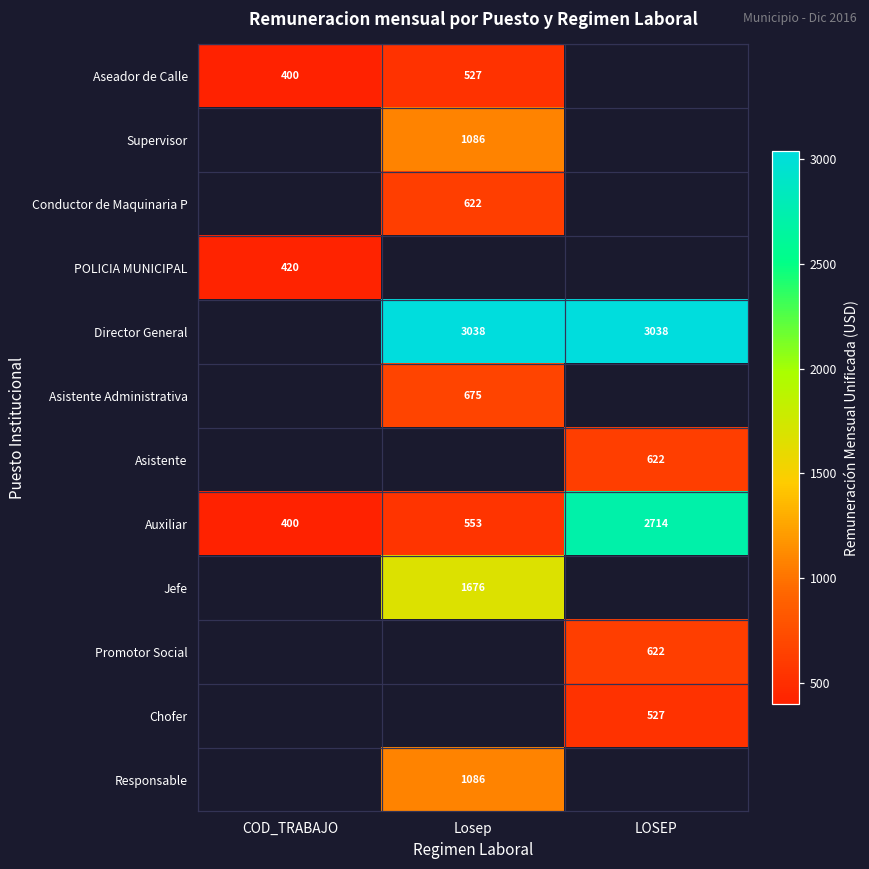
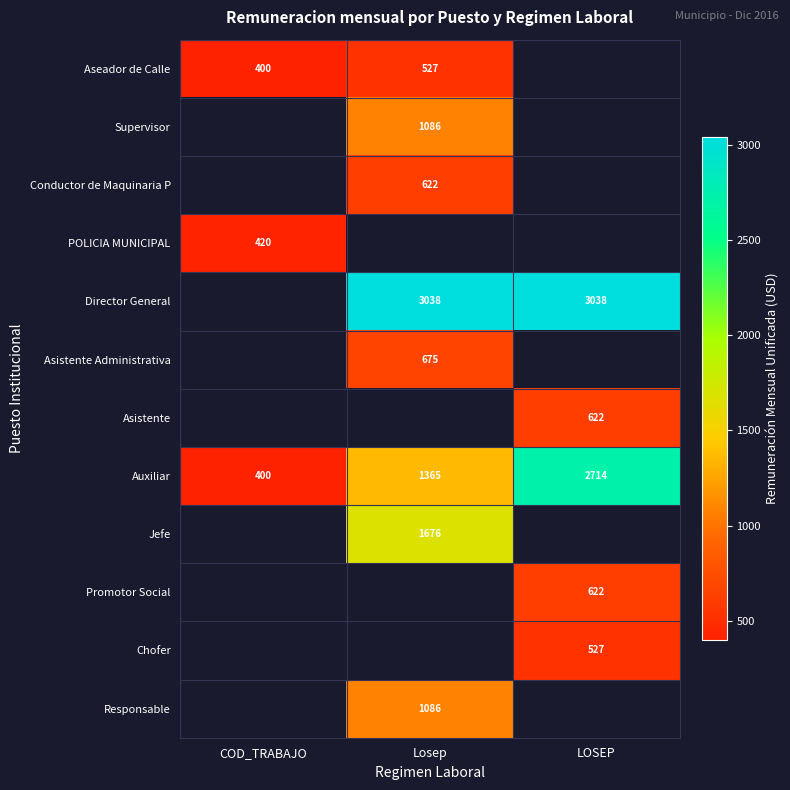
  {
    "Aseador de Calle": {
      "COD_TRABAJO": 400,
      "Losep": 527
    },
    "Supervisor": {
      "Losep": 1086
    },
    "Conductor de Maquinaria P": {
      "Losep": 622
    },
    "POLICIA MUNICIPAL": {
      "COD_TRABAJO": 420
    },
    "Director General": {
      "Losep": 3038,
      "LOSEP": 3038
    },
    "Asistente Administrativa": {
      "Losep": 675
    },
    "Asistente": {
      "LOSEP": 622
    },
    "Auxiliar": {
      "COD_TRABAJO": 400,
-     "Losep": 553,
+     "Losep": 1365,
      "LOSEP": 2714
    },
    "Jefe": {
      "Losep": 1676
    },
    "Promotor Social": {
      "LOSEP": 622
    },
    "Chofer": {
      "LOSEP": 527
    },
    "Responsable": {
      "Losep": 1086
    }
  }
